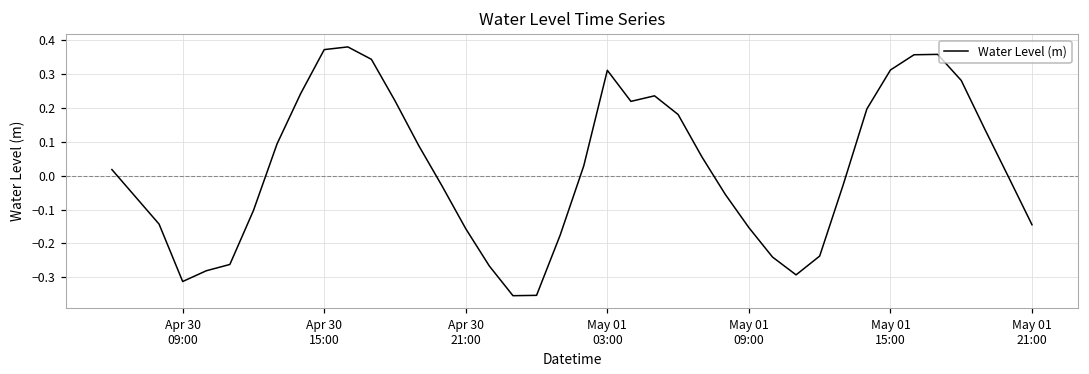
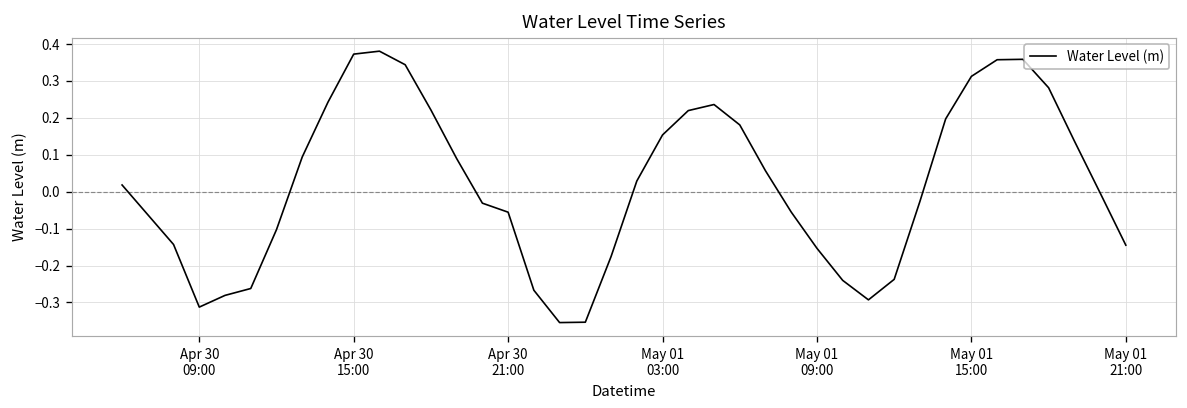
  {
    "Apr 30 09:00": -0.31,
    "Apr 30 15:00": 0.37,
-   "Apr 30 21:00": -0.16,
-   "May 01 03:00": 0.31,
+   "Apr 30 21:00": -0.06,
+   "May 01 03:00": 0.15,
    "May 01 09:00": -0.15,
    "May 01 15:00": 0.31,
    "May 01 21:00": -0.14
  }
